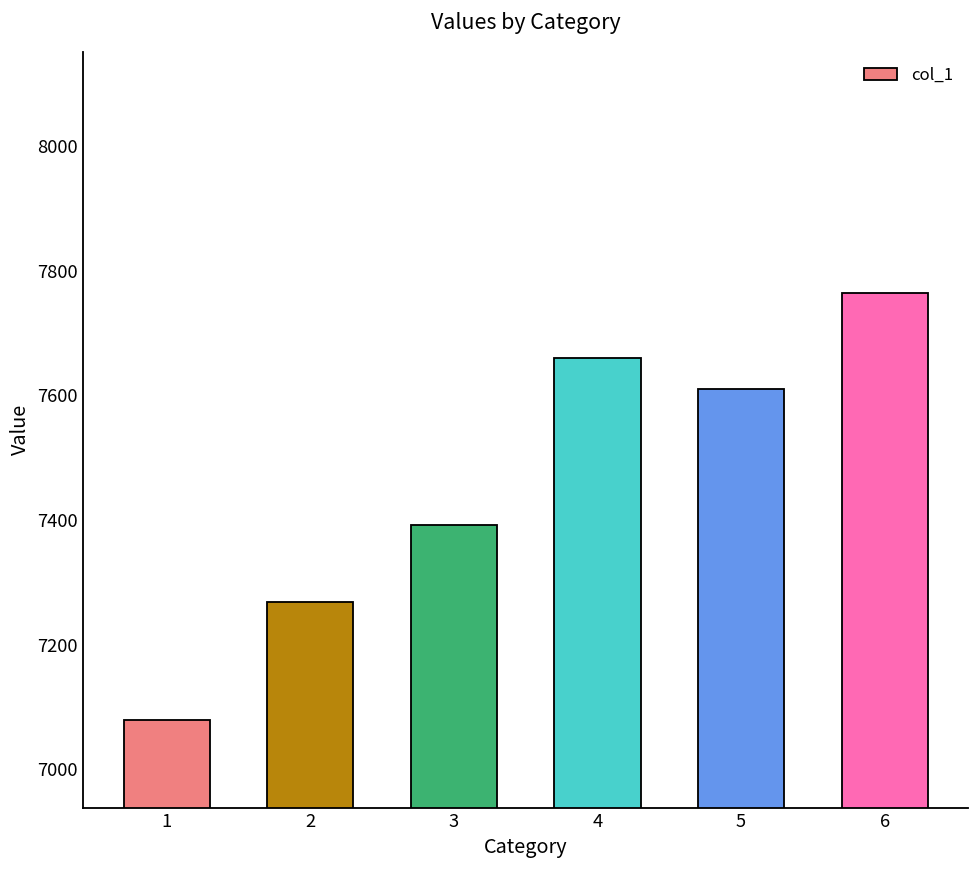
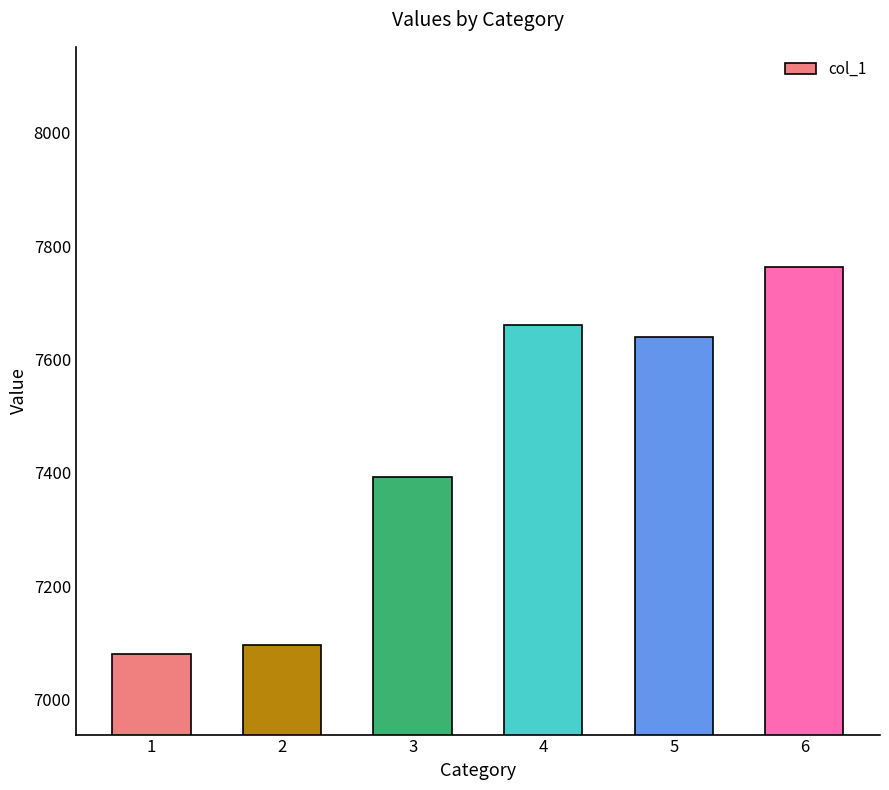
  {
    "1": 7080,
-   "2": 7270,
+   "2": 7100,
    "3": 7390,
    "4": 7660,
-   "5": 7610,
+   "5": 7640,
    "6": 7760
  }
